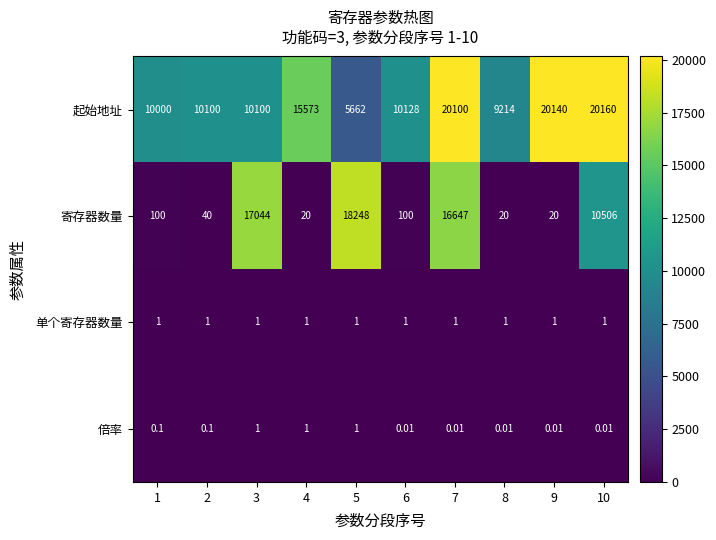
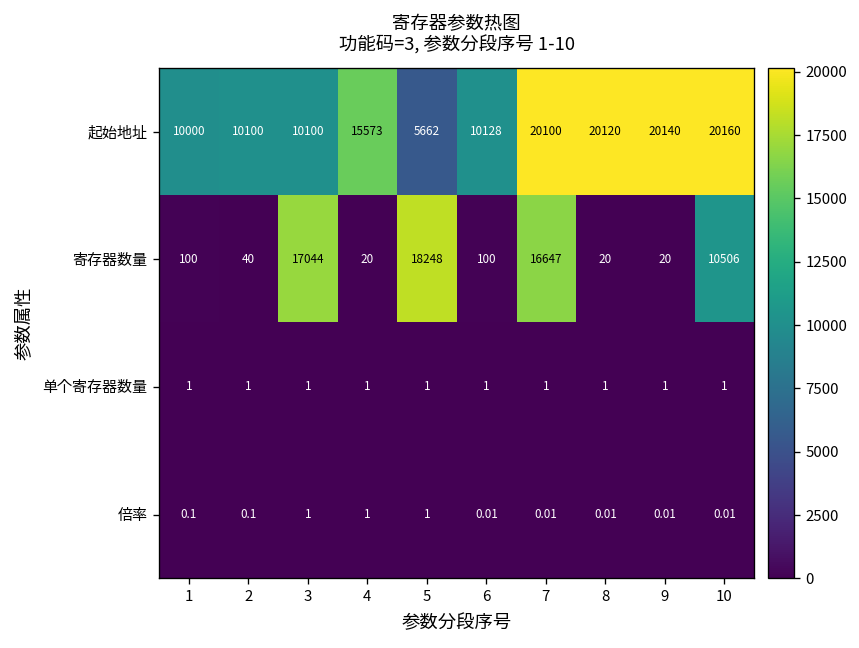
  {
    "起始地址": {
      "1": 10000,
      "2": 10100,
      "3": 10100,
      "4": 15573,
      "5": 5662,
      "6": 10128,
      "7": 20100,
-     "8": 9214,
+     "8": 20120,
      "9": 20140,
      "10": 20160
    },
    "寄存器数量": {
      "1": 100,
      "2": 40,
      "3": 17044,
      "4": 20,
      "5": 18248,
      "6": 100,
      "7": 16647,
      "8": 20,
      "9": 20,
      "10": 10506
    },
    "单个寄存器数量": {
      "1": 1,
      "2": 1,
      "3": 1,
      "4": 1,
      "5": 1,
      "6": 1,
      "7": 1,
      "8": 1,
      "9": 1,
      "10": 1
    },
    "倍率": {
      "1": 0.1,
      "2": 0.1,
      "3": 1,
      "4": 1,
      "5": 1,
      "6": 0.01,
      "7": 0.01,
      "8": 0.01,
      "9": 0.01,
      "10": 0.01
    }
  }
